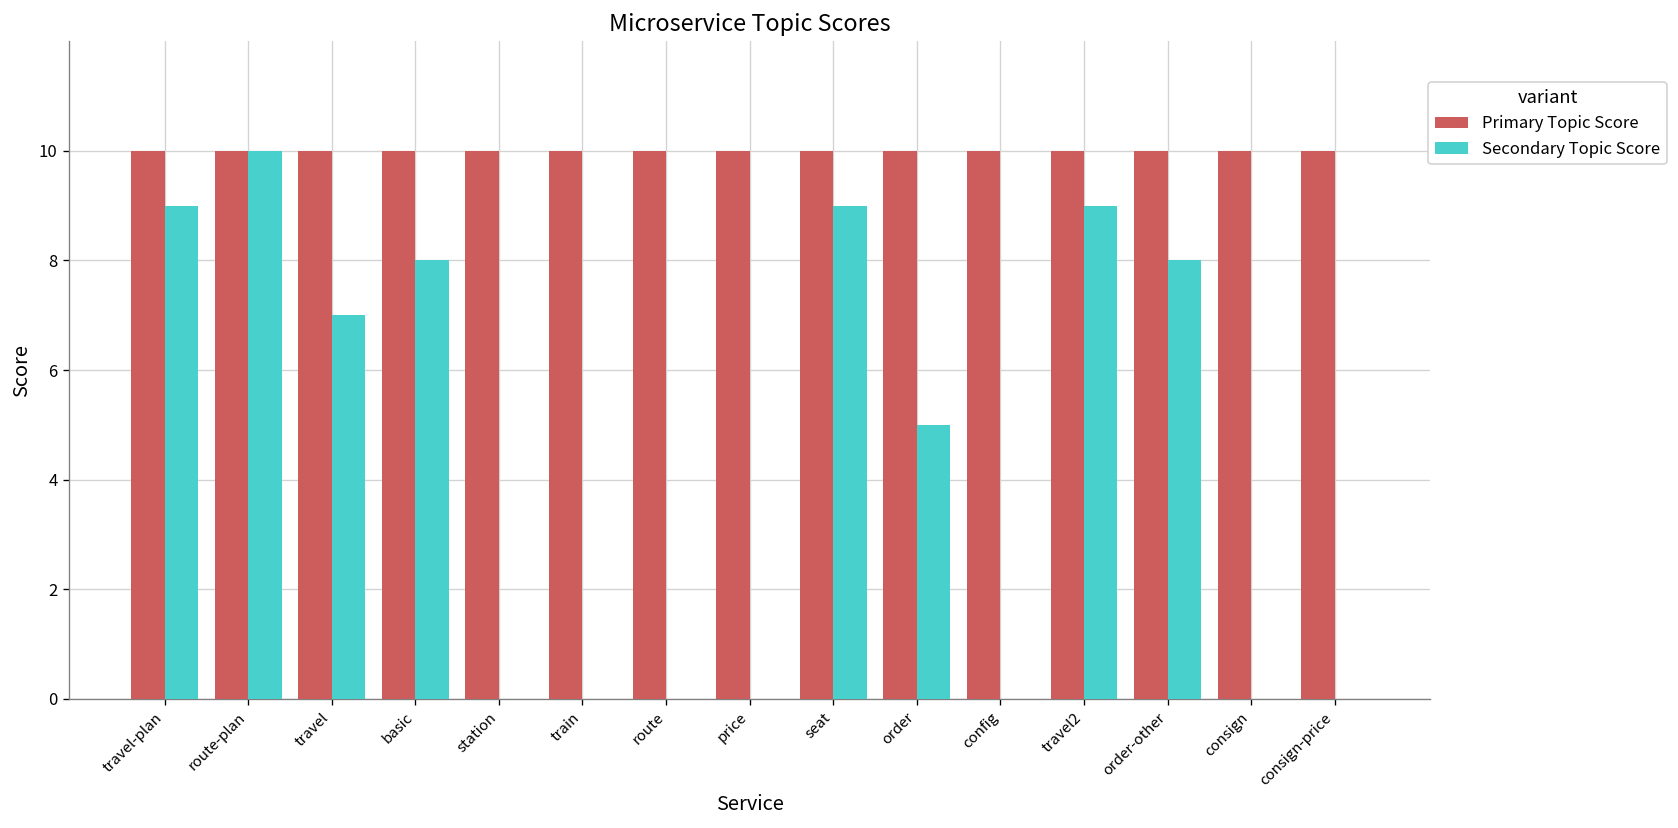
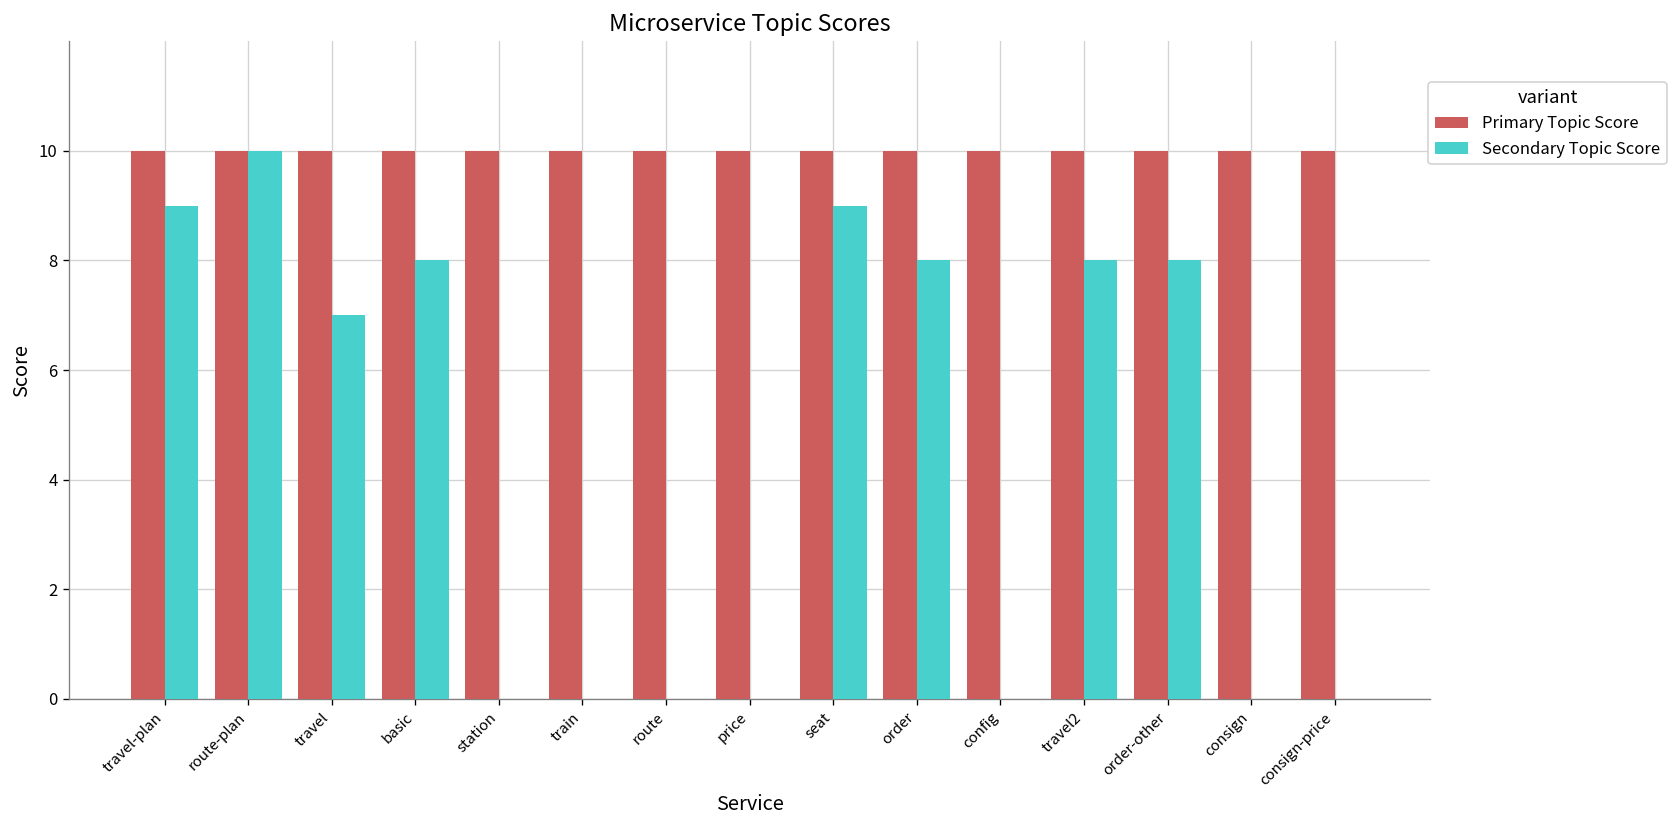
  {
    "Primary Topic Score": {
      "travel-plan": 10,
      "route-plan": 10,
      "travel": 10,
      "basic": 10,
      "station": 10,
      "train": 10,
      "route": 10,
      "price": 10,
      "seat": 10,
      "order": 10,
      "config": 10,
      "travel2": 10,
      "order-other": 10,
      "consign": 10,
      "consign-price": 10
    },
    "Secondary Topic Score": {
      "travel-plan": 9,
      "route-plan": 10,
      "travel": 7,
      "basic": 8,
      "station": 0,
      "train": 0,
      "route": 0,
      "price": 0,
      "seat": 9,
-     "order": 5,
+     "order": 8,
      "config": 0,
-     "travel2": 9,
+     "travel2": 8,
      "order-other": 8,
      "consign": 0,
      "consign-price": 0
    }
  }
